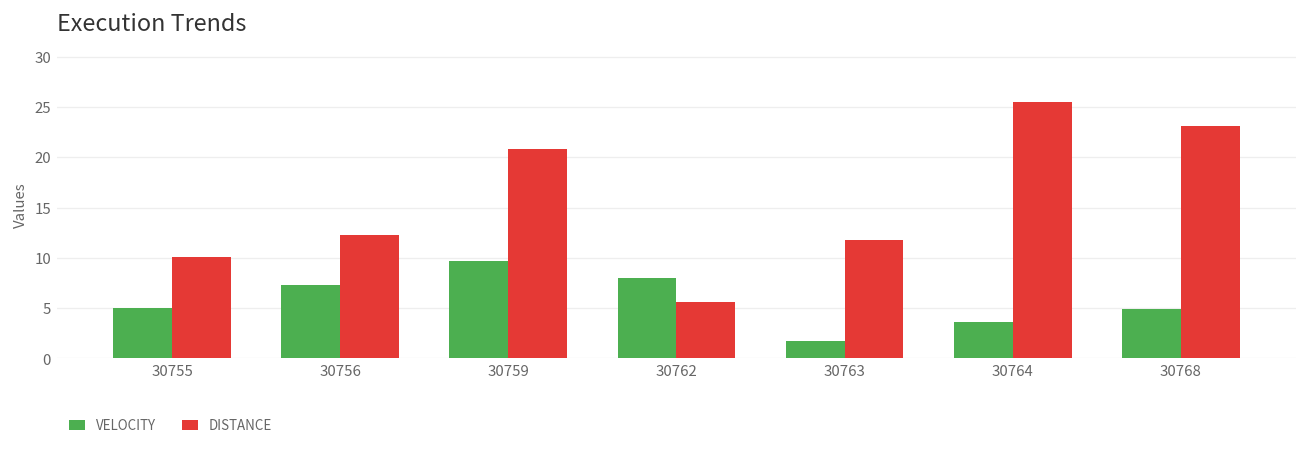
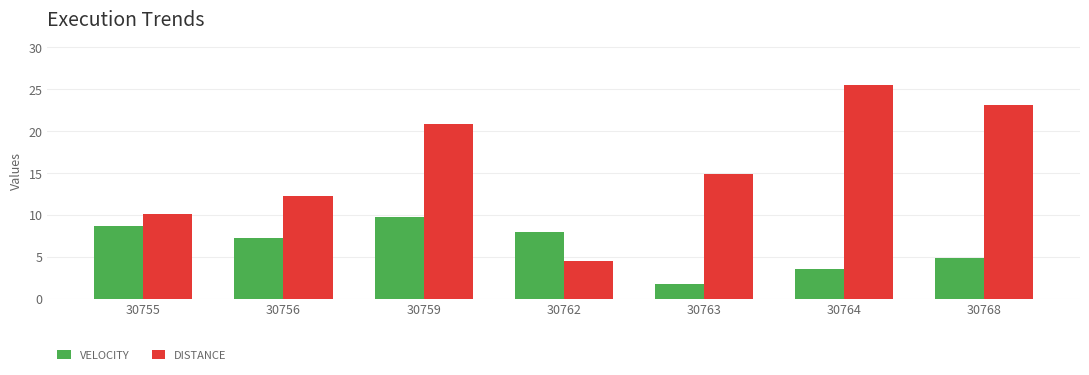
  {
    "VELOCITY": {
-     "30755": 5,
+     "30755": 9,
      "30756": 7,
      "30759": 10,
      "30762": 8,
      "30763": 2,
      "30764": 4,
      "30768": 5
    },
    "DISTANCE": {
      "30755": 10,
      "30756": 12,
      "30759": 21,
-     "30762": 6,
-     "30763": 12,
+     "30762": 4,
+     "30763": 15,
      "30764": 26,
      "30768": 23
    }
  }
